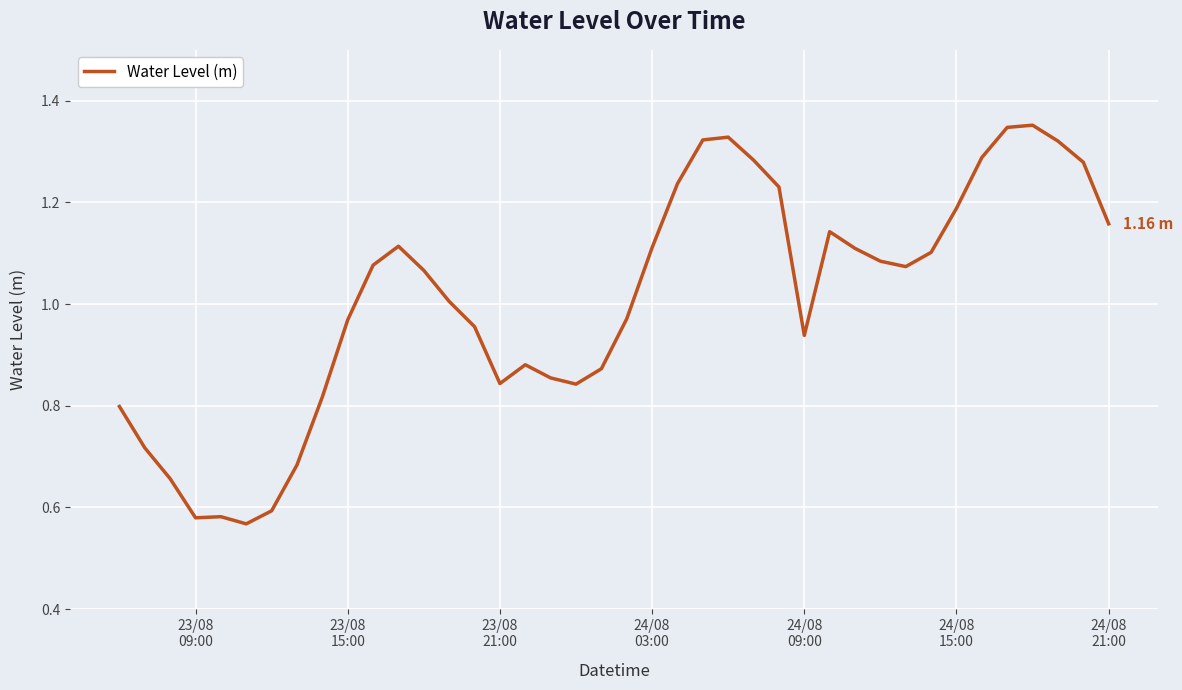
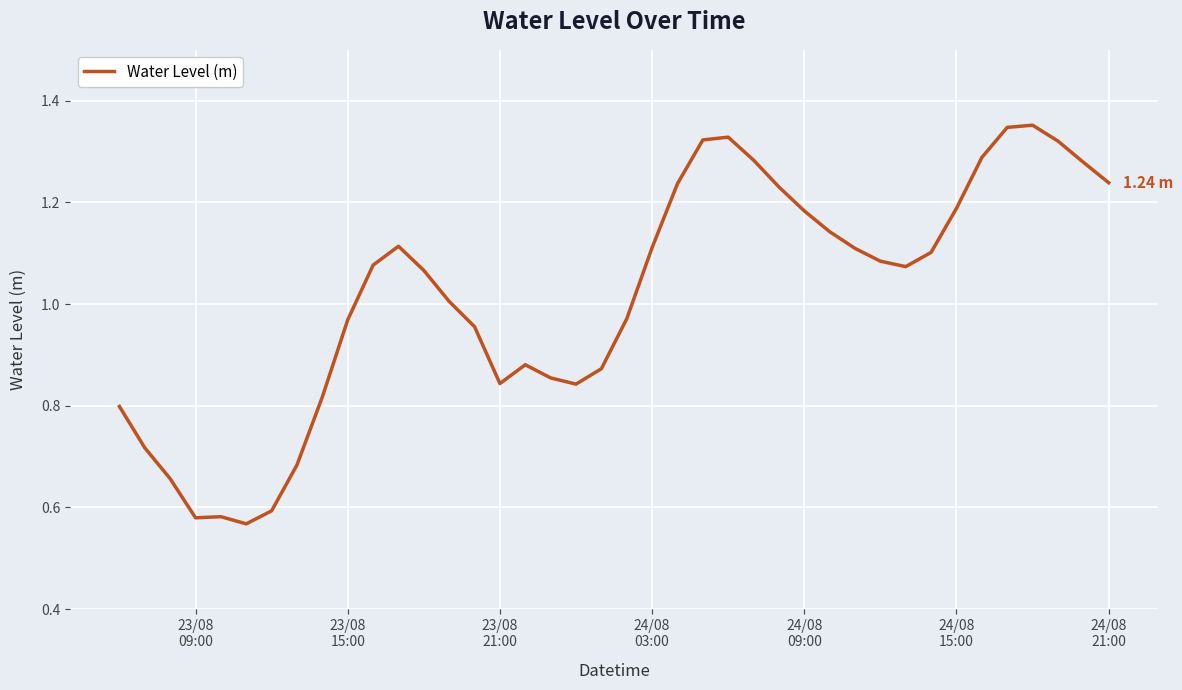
  {
-   "24/08 09:00": 0.94,
-   "24/08 21:00": 1.16
+   "24/08 09:00": 1.18,
+   "24/08 21:00": 1.24
  }
